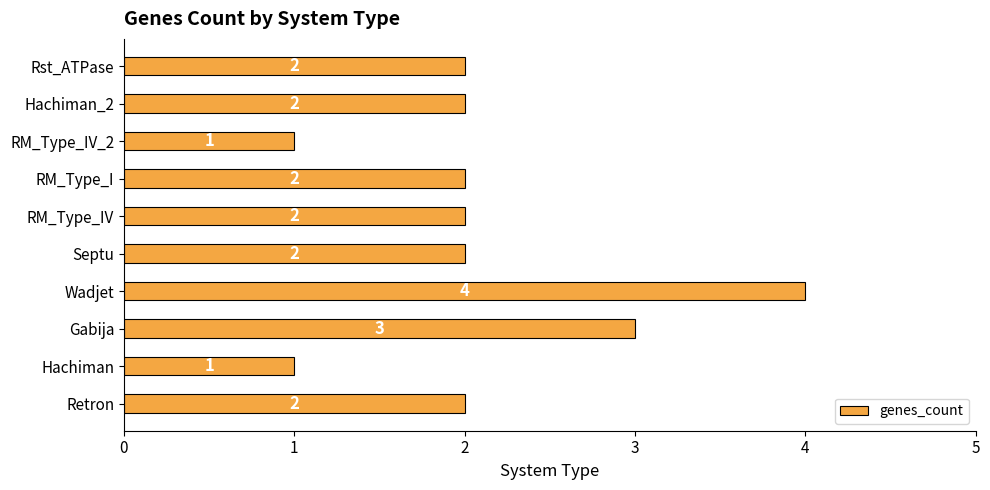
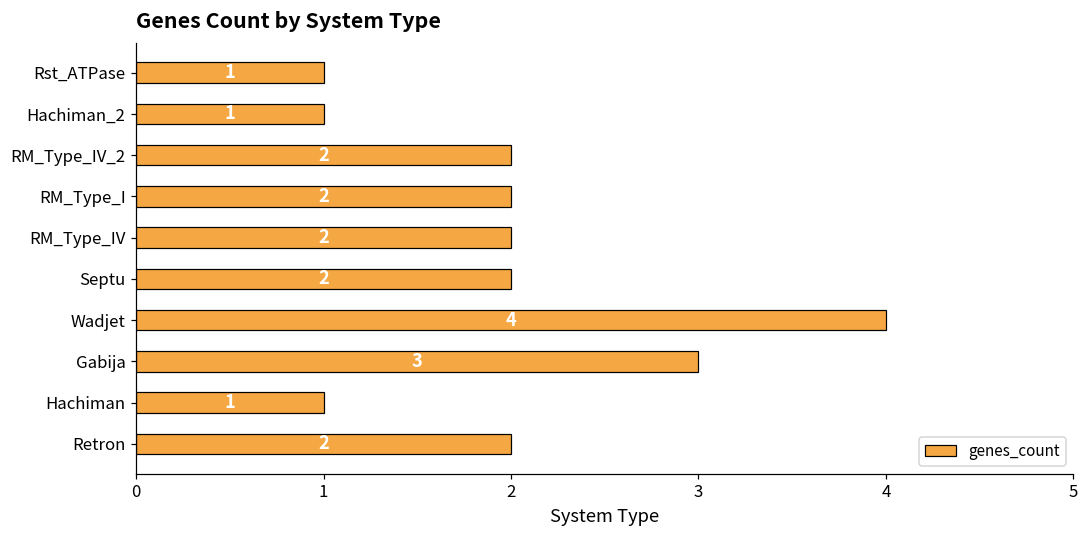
  {
-   "Rst_ATPase": 2,
-   "Hachiman_2": 2,
-   "RM_Type_IV_2": 1,
+   "Rst_ATPase": 1,
+   "Hachiman_2": 1,
+   "RM_Type_IV_2": 2,
    "RM_Type_I": 2,
    "RM_Type_IV": 2,
    "Septu": 2,
    "Wadjet": 4,
    "Gabija": 3,
    "Hachiman": 1,
    "Retron": 2
  }
